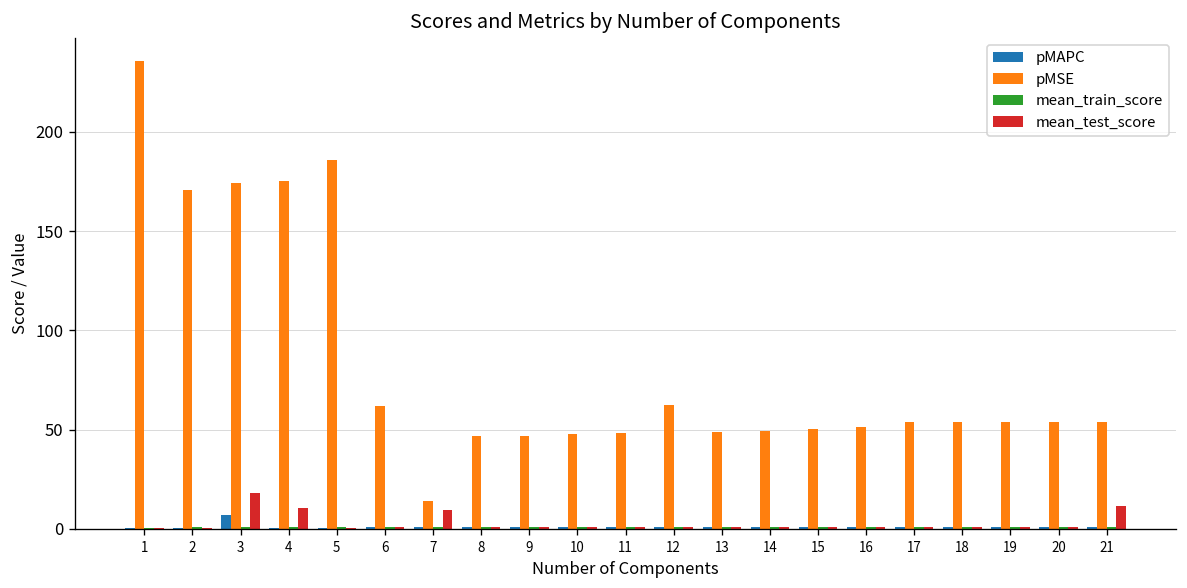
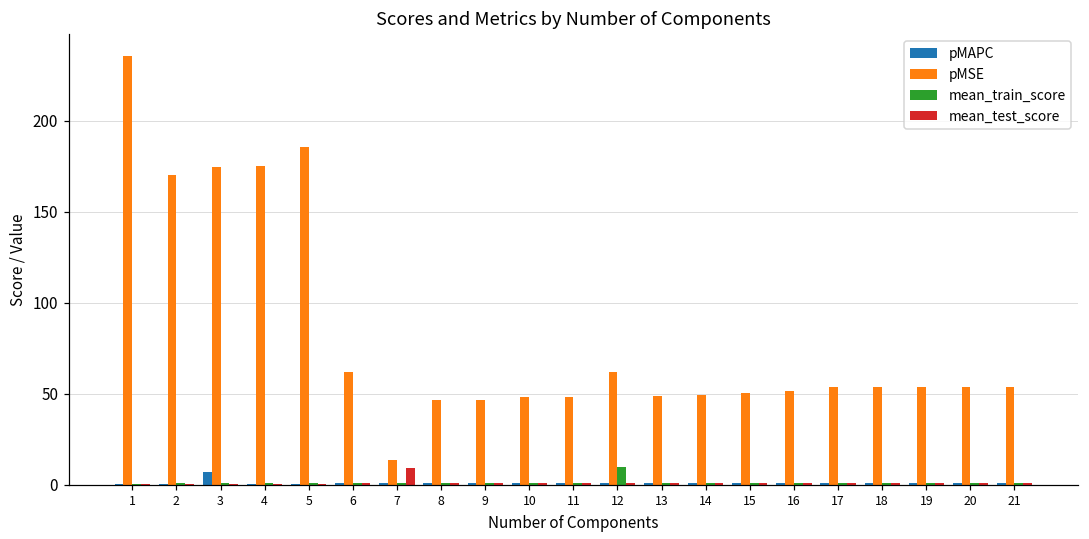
  {
    "pMAPC": {
      "3": 7
    },
    "pMSE": {
      "1": 236,
      "2": 170,
      "3": 174,
      "4": 175,
      "5": 186,
      "6": 62,
      "7": 14,
      "8": 47,
      "9": 47,
      "10": 48,
      "11": 48,
      "12": 62,
      "13": 49,
      "14": 50,
      "15": 50,
      "16": 51,
      "17": 54,
      "18": 54,
      "19": 54,
      "20": 54,
      "21": 54
    },
    "mean_train_score": {
-     "12": 1
+     "12": 10
    },
    "mean_test_score": {
-     "3": 18,
-     "4": 10,
+     "3": 1,
+     "4": 1,
      "7": 9,
-     "21": 11
+     "21": 1
    }
  }
